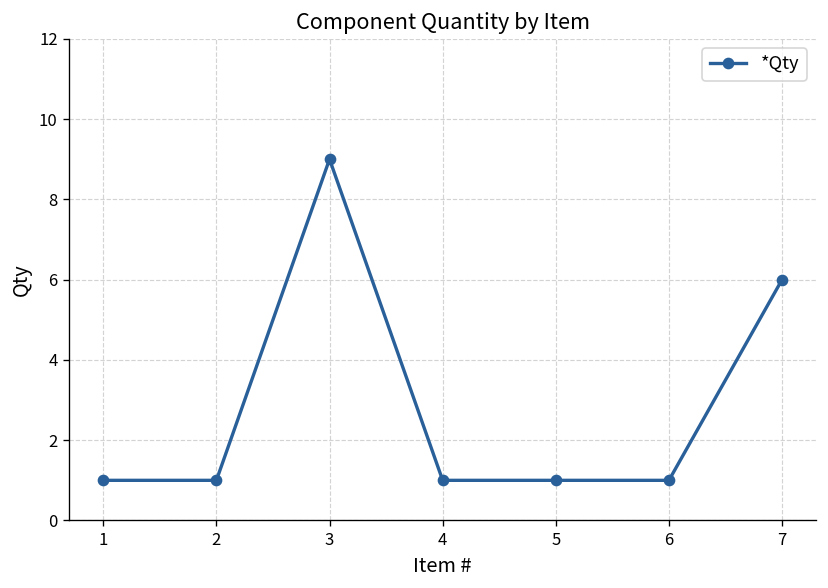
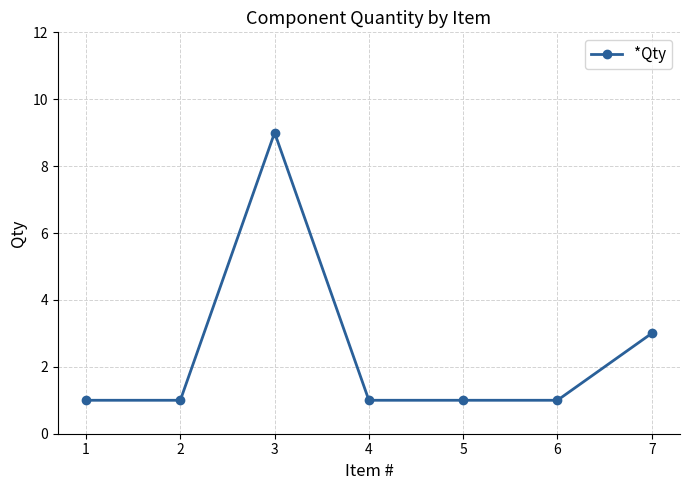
  {
    "1": 1,
    "2": 1,
    "3": 9,
    "4": 1,
    "5": 1,
    "6": 1,
-   "7": 6
+   "7": 3
  }
